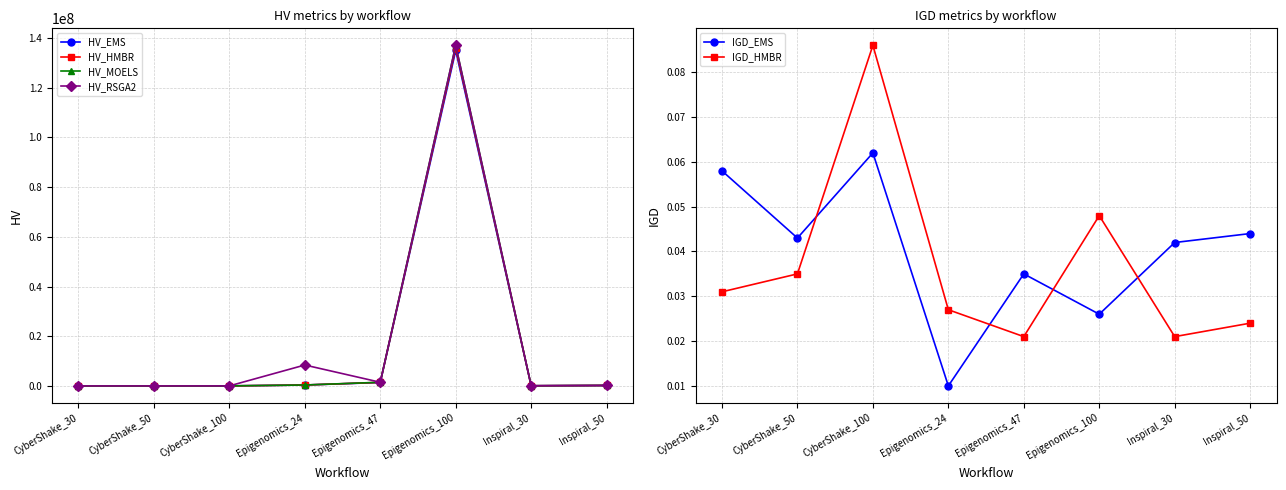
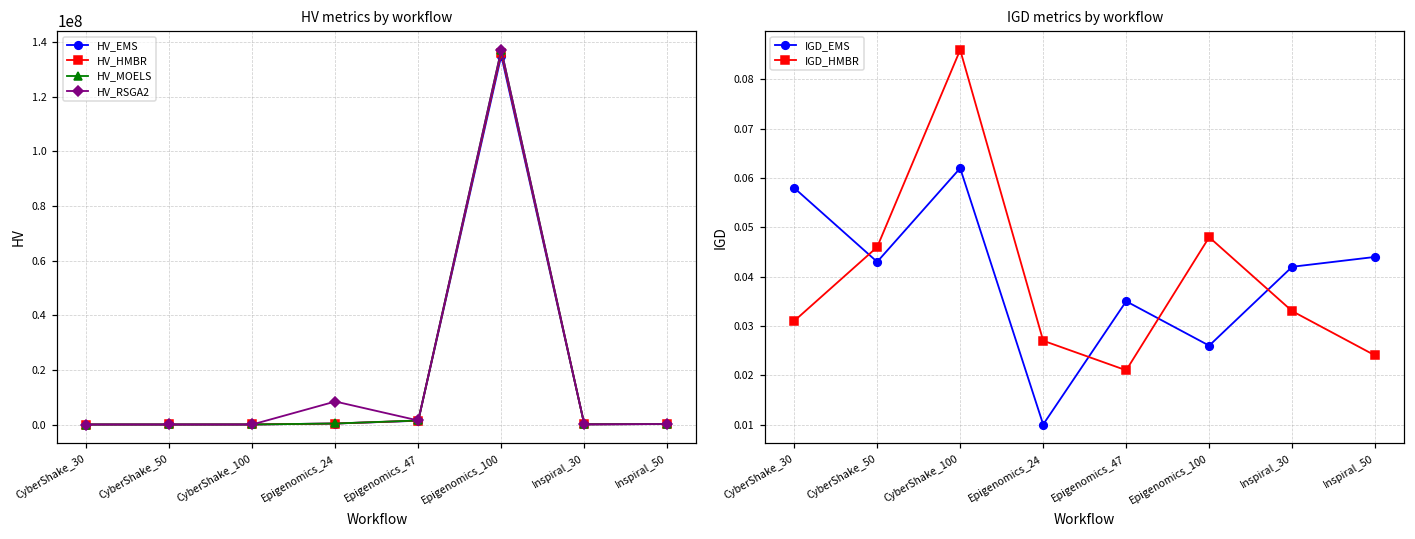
  {
    "HV metrics by workflow": {
      "HV_RSGA2": {
        "Epigenomics_24": 8000000
      }
    },
    "IGD metrics by workflow": {
      "IGD_EMS": {
        "CyberShake_30": 0.058,
        "CyberShake_50": 0.043,
        "CyberShake_100": 0.062,
        "Epigenomics_24": 0.010,
        "Epigenomics_47": 0.035,
        "Epigenomics_100": 0.026,
        "Inspiral_30": 0.042,
        "Inspiral_50": 0.044
      },
      "IGD_HMBR": {
        "CyberShake_30": 0.031,
-       "CyberShake_50": 0.035,
+       "CyberShake_50": 0.046,
        "CyberShake_100": 0.086,
        "Epigenomics_24": 0.027,
        "Epigenomics_47": 0.021,
        "Epigenomics_100": 0.048,
-       "Inspiral_30": 0.021,
+       "Inspiral_30": 0.033,
        "Inspiral_50": 0.024
      }
    }
  }
